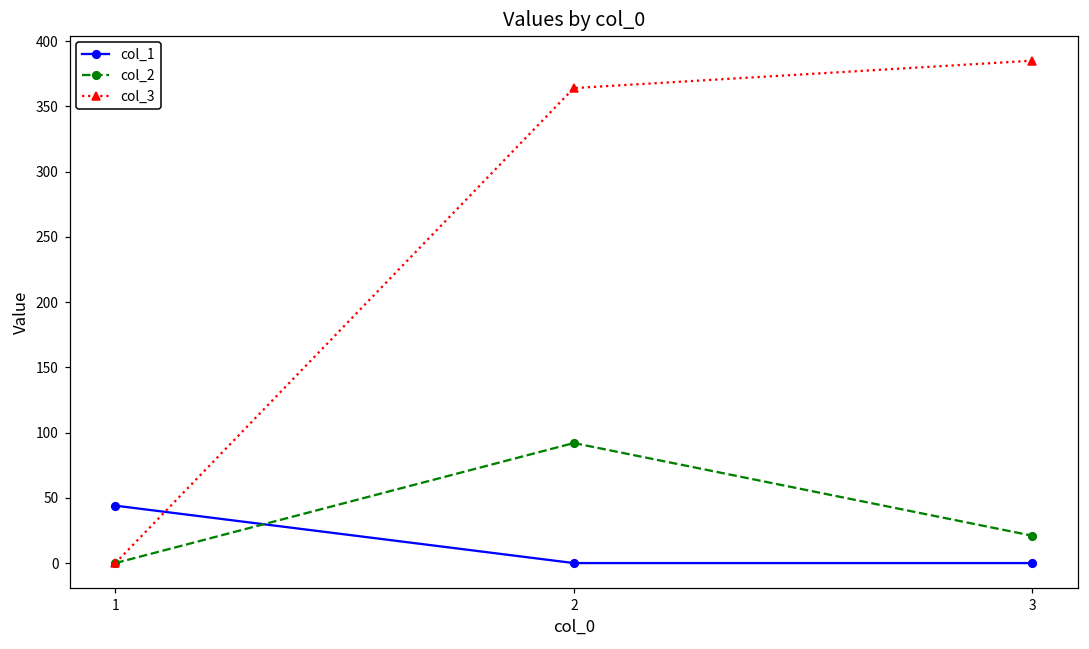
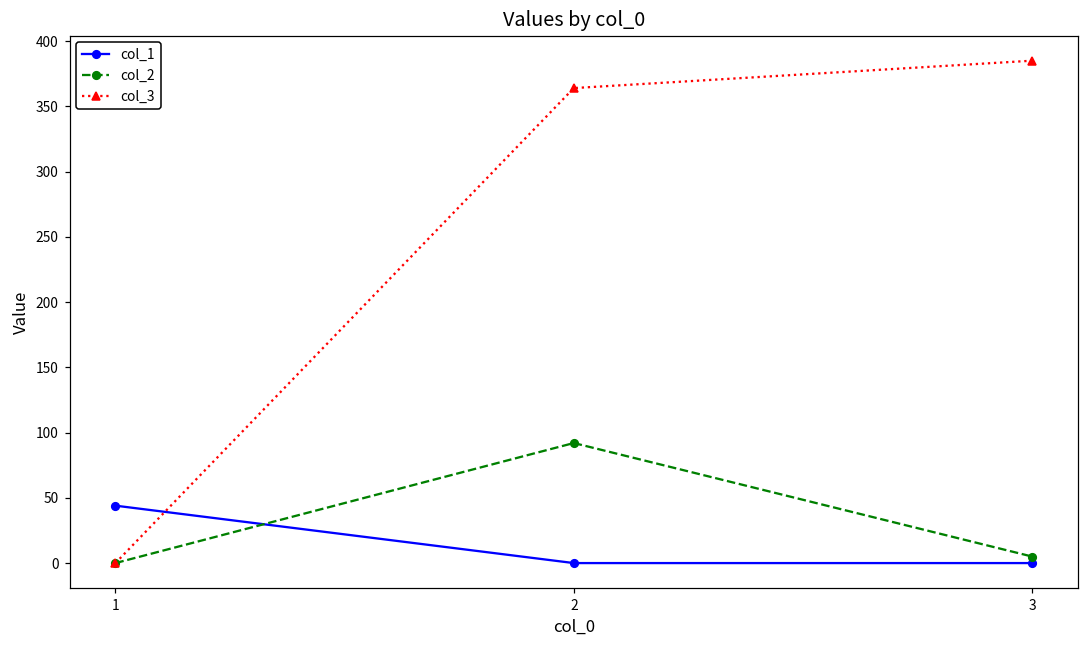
  {
    "col_1": {
      "1": 44,
      "2": 0,
      "3": 0
    },
    "col_2": {
      "2": 92,
-     "3": 21
+     "3": 5
    },
    "col_3": {
      "2": 364,
      "3": 385
    }
  }
